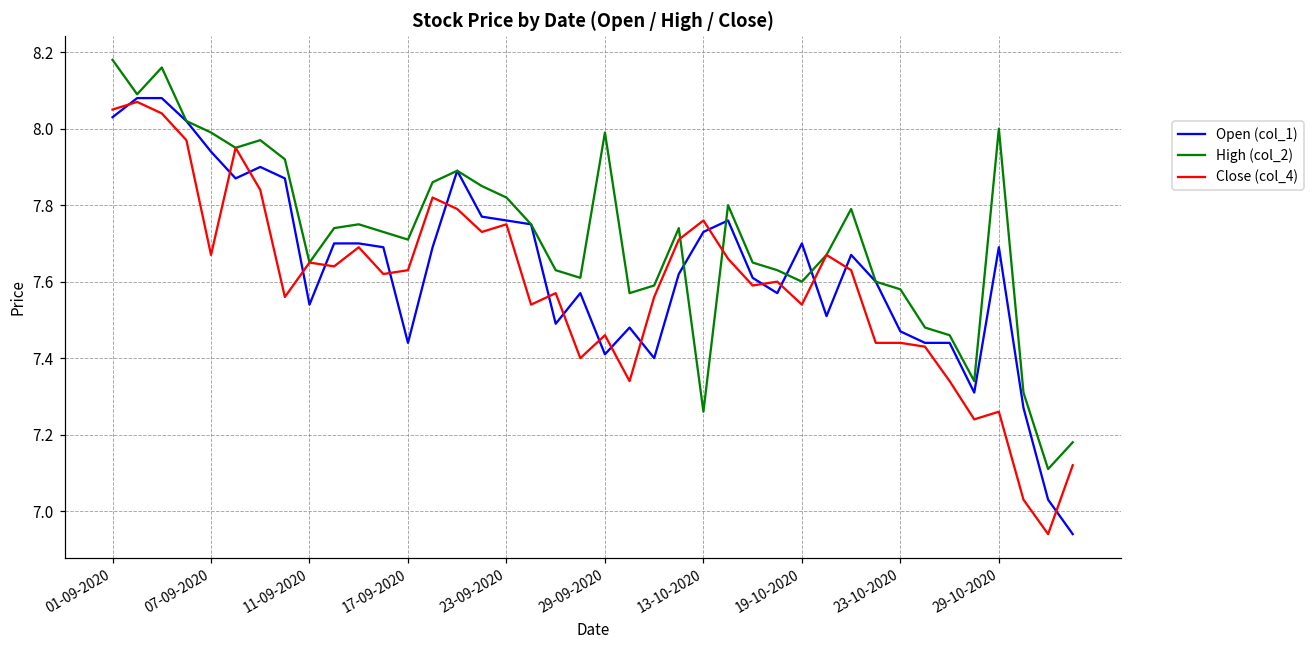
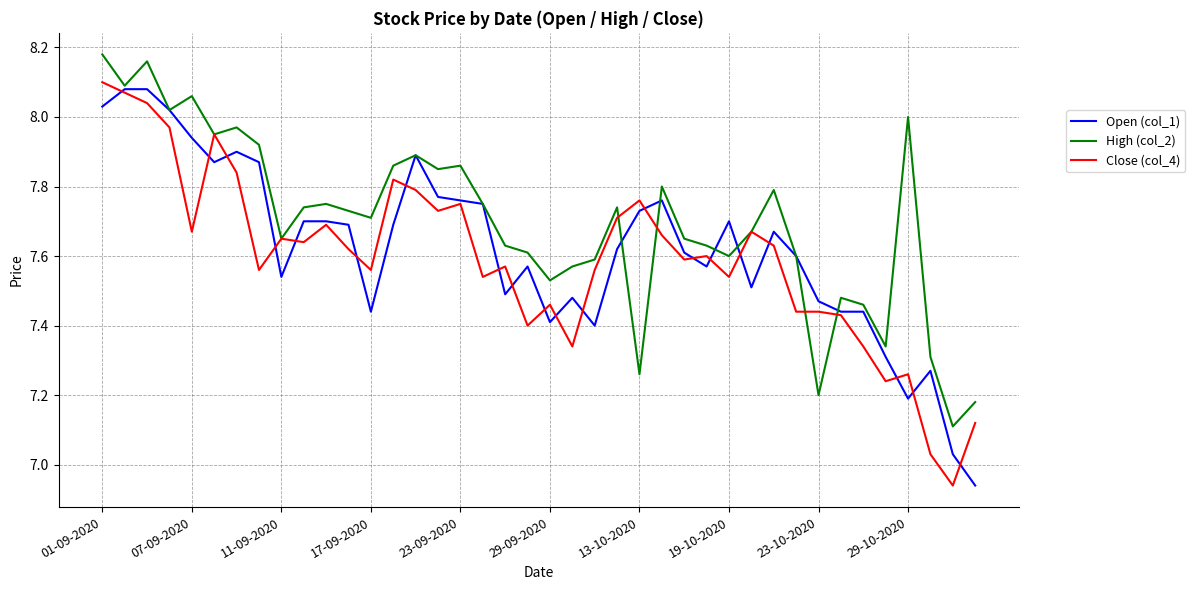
  {
    "Open (col_1)": {
      "01-09-2020": 8.03,
      "07-09-2020": 7.94,
      "11-09-2020": 7.54,
      "17-09-2020": 7.44,
      "23-09-2020": 7.76,
      "29-09-2020": 7.41,
      "13-10-2020": 7.73,
      "19-10-2020": 7.70,
      "23-10-2020": 7.47,
-     "29-10-2020": 7.69
+     "29-10-2020": 7.19
    },
    "High (col_2)": {
      "01-09-2020": 8.18,
-     "07-09-2020": 7.99,
+     "07-09-2020": 8.06,
      "17-09-2020": 7.71,
-     "23-09-2020": 7.82,
-     "29-09-2020": 7.99,
+     "23-09-2020": 7.86,
+     "29-09-2020": 7.53,
      "13-10-2020": 7.26,
      "19-10-2020": 7.60,
-     "23-10-2020": 7.58,
+     "23-10-2020": 7.20,
      "29-10-2020": 8.00
    },
    "Close (col_4)": {
-     "01-09-2020": 8.05,
+     "01-09-2020": 8.10,
      "07-09-2020": 7.67,
-     "17-09-2020": 7.63,
+     "17-09-2020": 7.56,
      "23-09-2020": 7.75,
      "29-09-2020": 7.46,
      "13-10-2020": 7.76,
      "19-10-2020": 7.54,
      "23-10-2020": 7.44,
      "29-10-2020": 7.26
    }
  }
